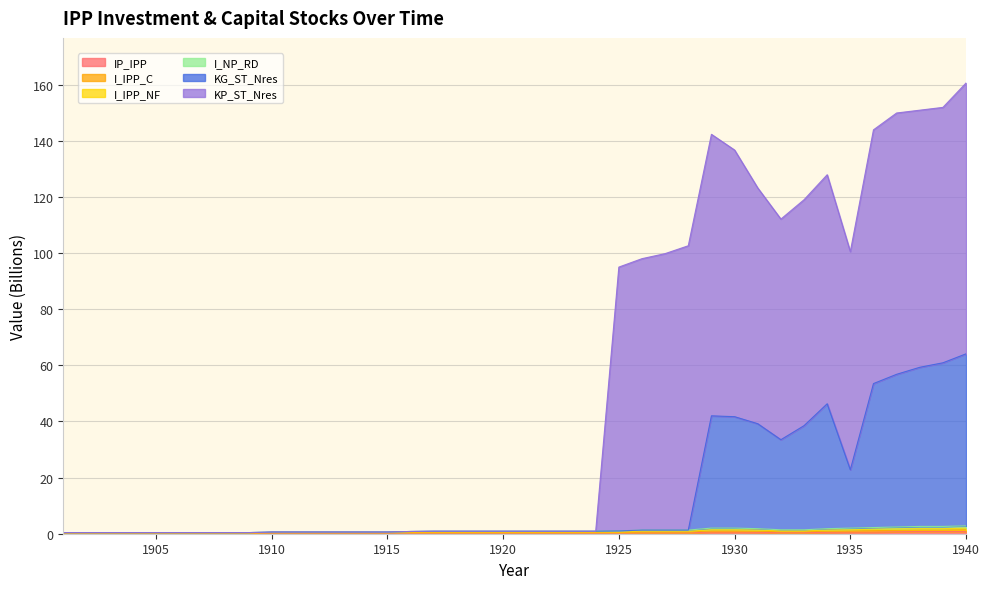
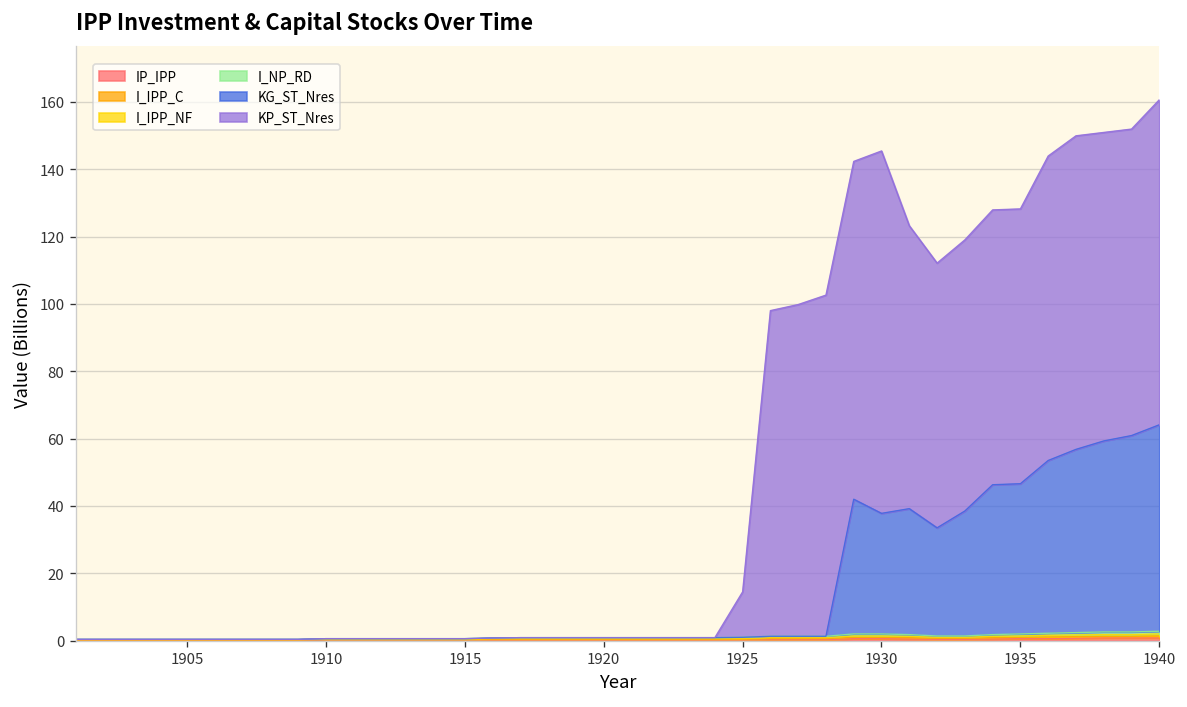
  {
    "KG_ST_Nres": {
-     "1930": 40,
-     "1935": 21,
+     "1930": 36,
+     "1935": 45,
      "1940": 61
    },
    "KP_ST_Nres": {
-     "1925": 94,
-     "1930": 95,
-     "1935": 78,
+     "1925": 14,
+     "1930": 108,
+     "1935": 82,
      "1940": 97
    }
  }
